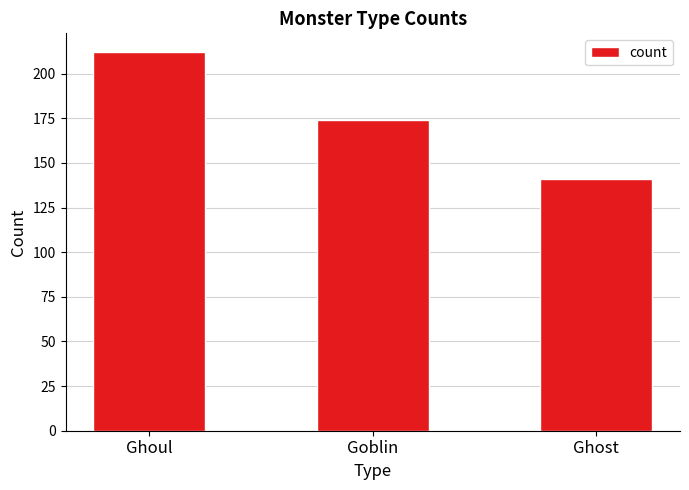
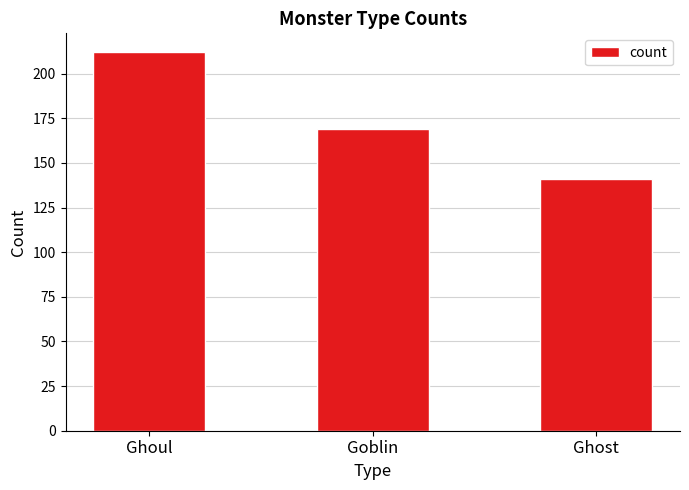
  {
    "Ghoul": 212,
-   "Goblin": 174,
+   "Goblin": 169,
    "Ghost": 141
  }
